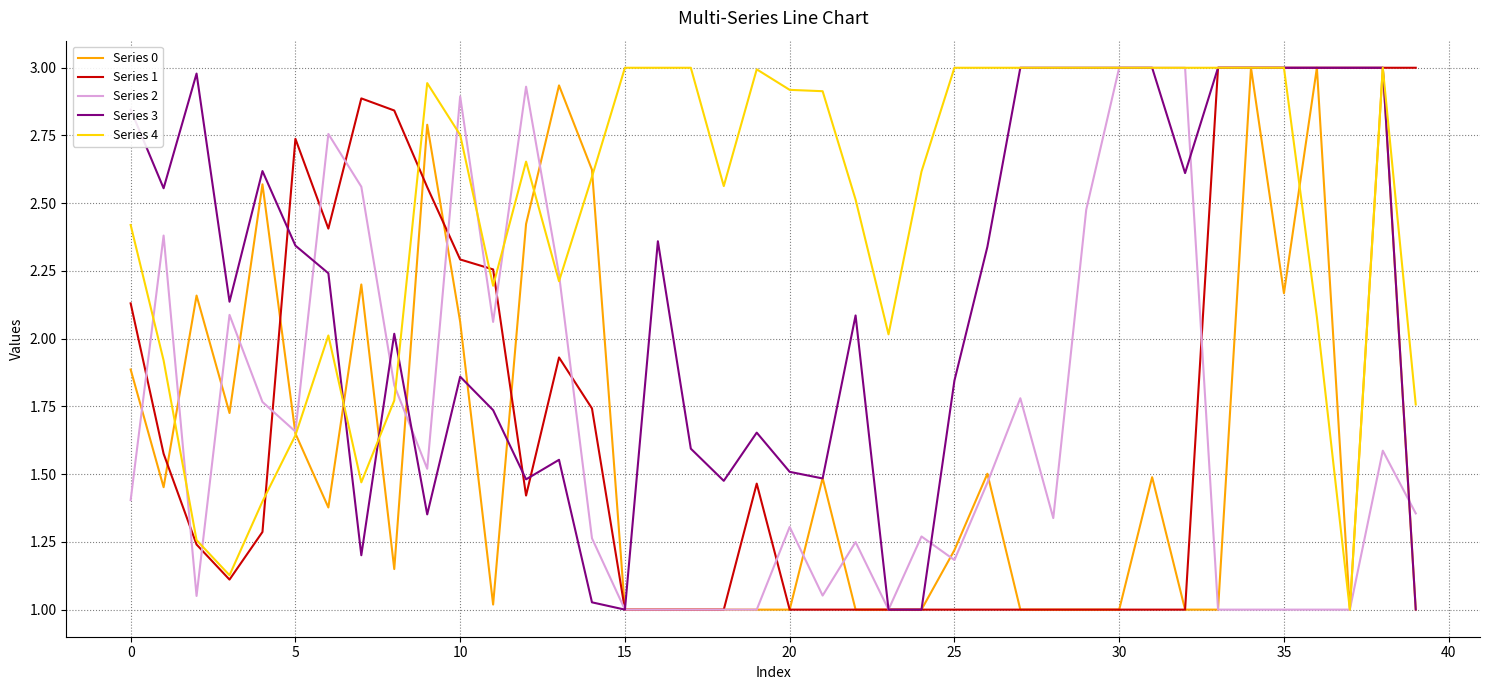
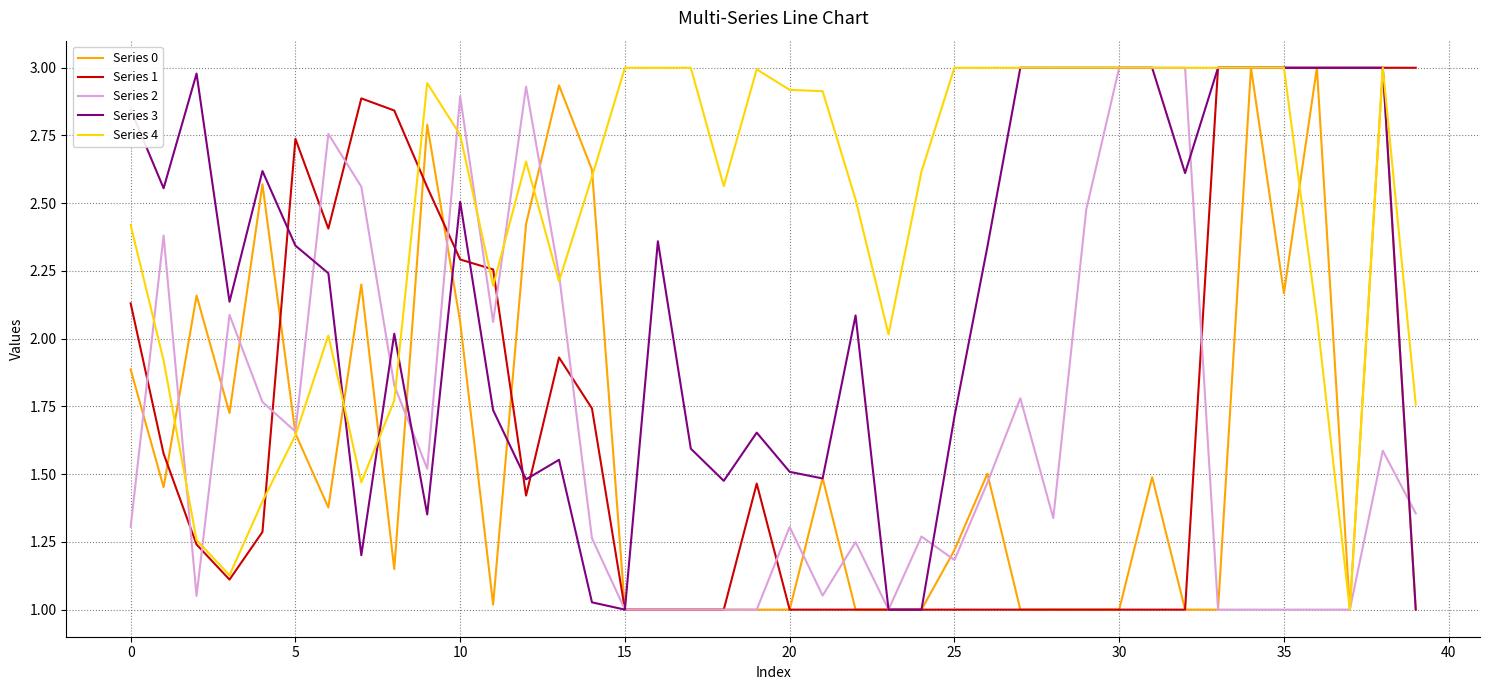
  {
    "Series 1": {
      "0": 2.13,
      "5": 2.74,
      "10": 2.29,
      "25": 1.00
    },
    "Series 2": {
-     "0": 1.40,
+     "0": 1.31,
      "10": 2.89,
      "20": 1.31,
      "25": 1.18,
      "35": 1.00
    },
    "Series 3": {
      "5": 2.34,
-     "10": 1.86,
+     "10": 2.51,
      "20": 1.51,
-     "25": 1.85
+     "25": 1.71
    }
  }
